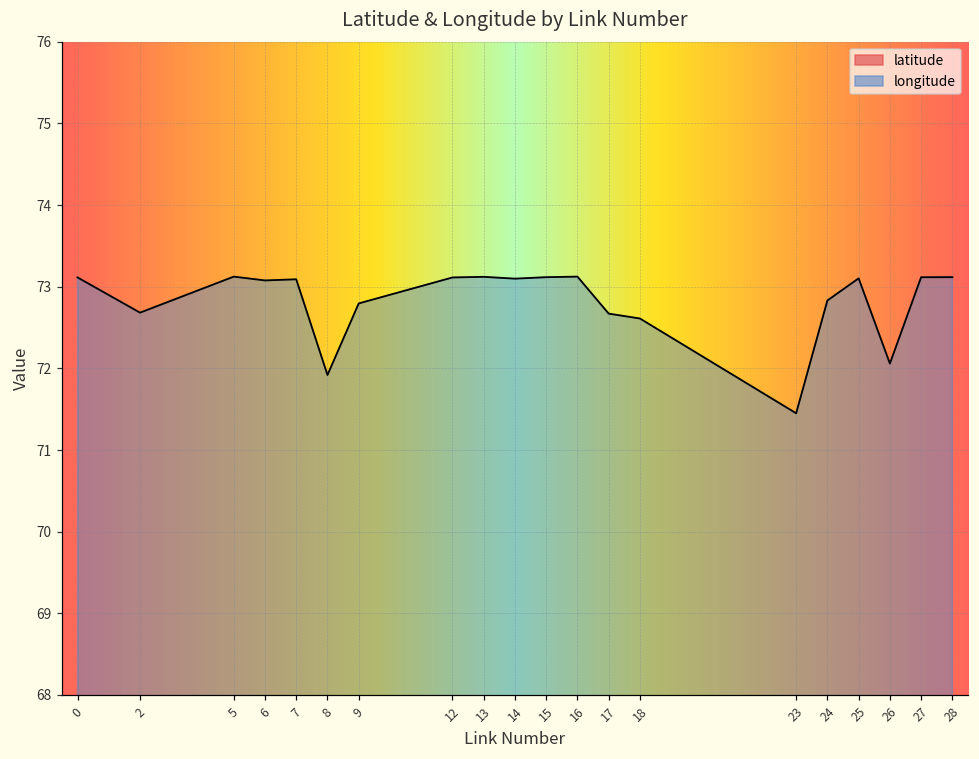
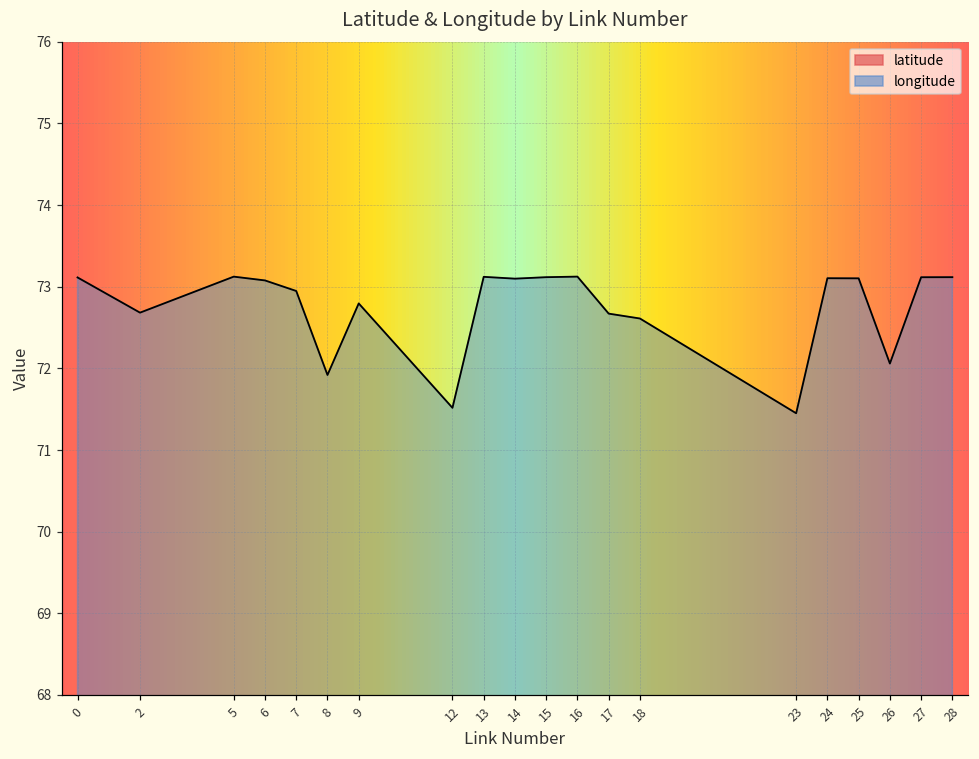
  {
    "longitude": {
      "0": 73.1,
      "2": 72.7,
      "5": 73.1,
      "6": 73.1,
-     "7": 73.1,
+     "7": 72.9,
      "8": 71.9,
      "9": 72.8,
-     "12": 73.1,
+     "12": 71.5,
      "13": 73.1,
      "14": 73.1,
      "15": 73.1,
      "16": 73.1,
      "17": 72.7,
      "18": 72.6,
      "23": 71.4,
-     "24": 72.8,
+     "24": 73.1,
      "25": 73.1,
      "26": 72.1,
      "27": 73.1,
      "28": 73.1
    }
  }
